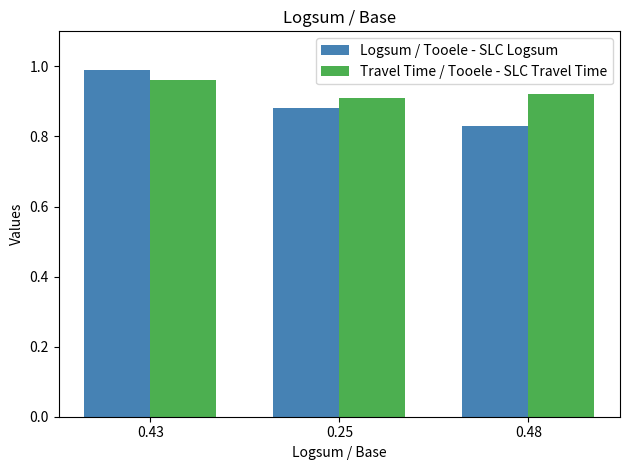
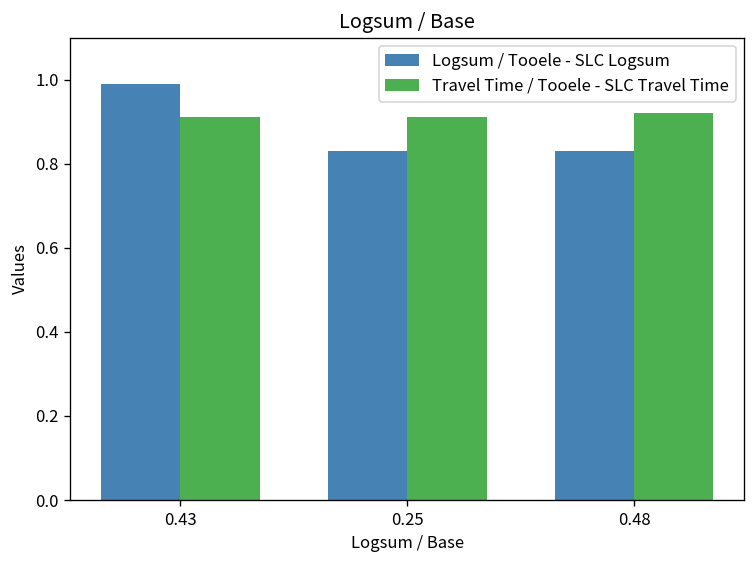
  {
    "Logsum / Tooele - SLC Logsum": {
      "0.43": 0.99,
-     "0.25": 0.88,
+     "0.25": 0.83,
      "0.48": 0.83
    },
    "Travel Time / Tooele - SLC Travel Time": {
-     "0.43": 0.96,
+     "0.43": 0.91,
      "0.25": 0.91,
      "0.48": 0.92
    }
  }
